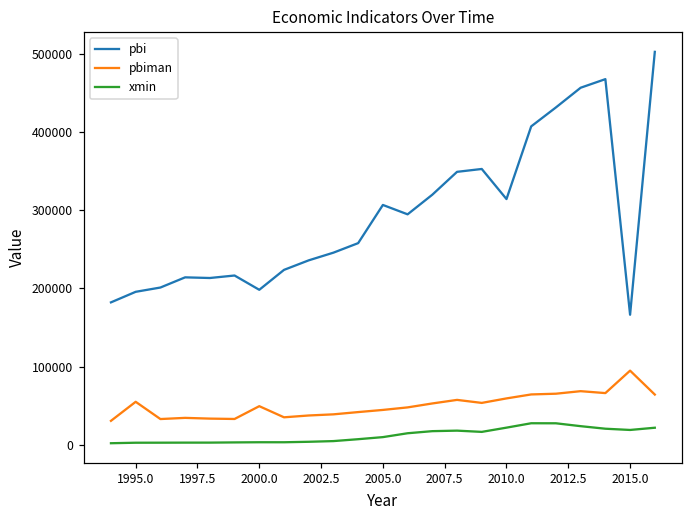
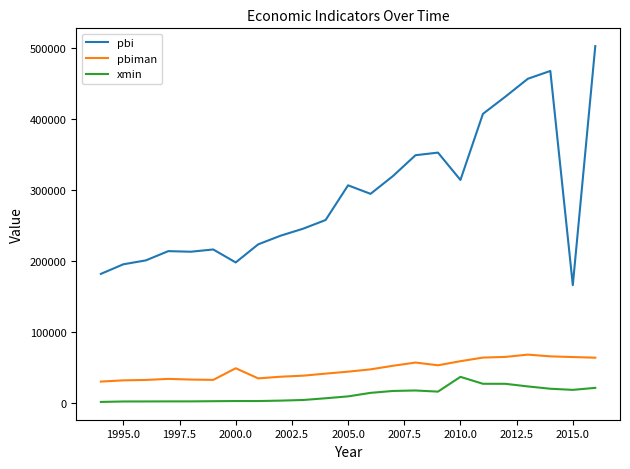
  {
    "pbi": {
      "1995.0": 200000,
      "2000.0": 200000,
      "2005.0": 310000,
      "2010.0": 310000,
      "2015.0": 170000
    },
    "pbiman": {
-     "1995.0": 50000,
+     "1995.0": 30000,
      "2000.0": 50000,
      "2005.0": 40000,
      "2010.0": 60000,
-     "2015.0": 90000
+     "2015.0": 70000
    },
    "xmin": {
      "1995.0": 0,
      "2000.0": 0,
      "2005.0": 10000,
-     "2010.0": 20000,
+     "2010.0": 40000,
      "2015.0": 20000
    }
  }
